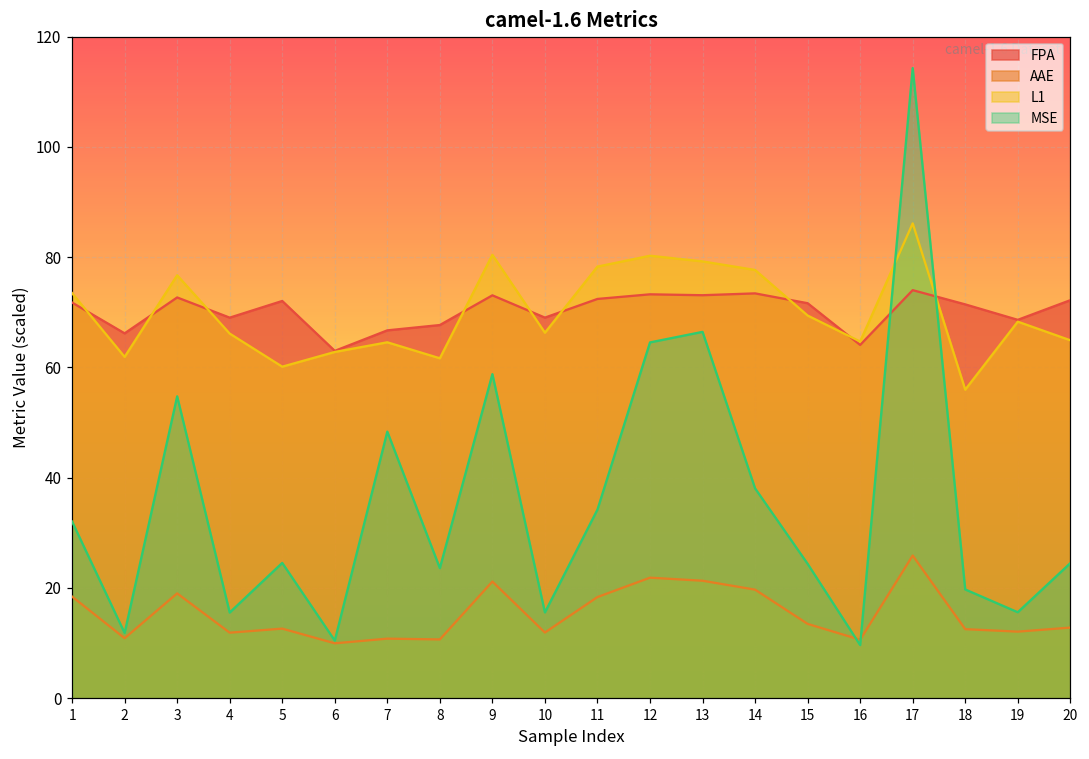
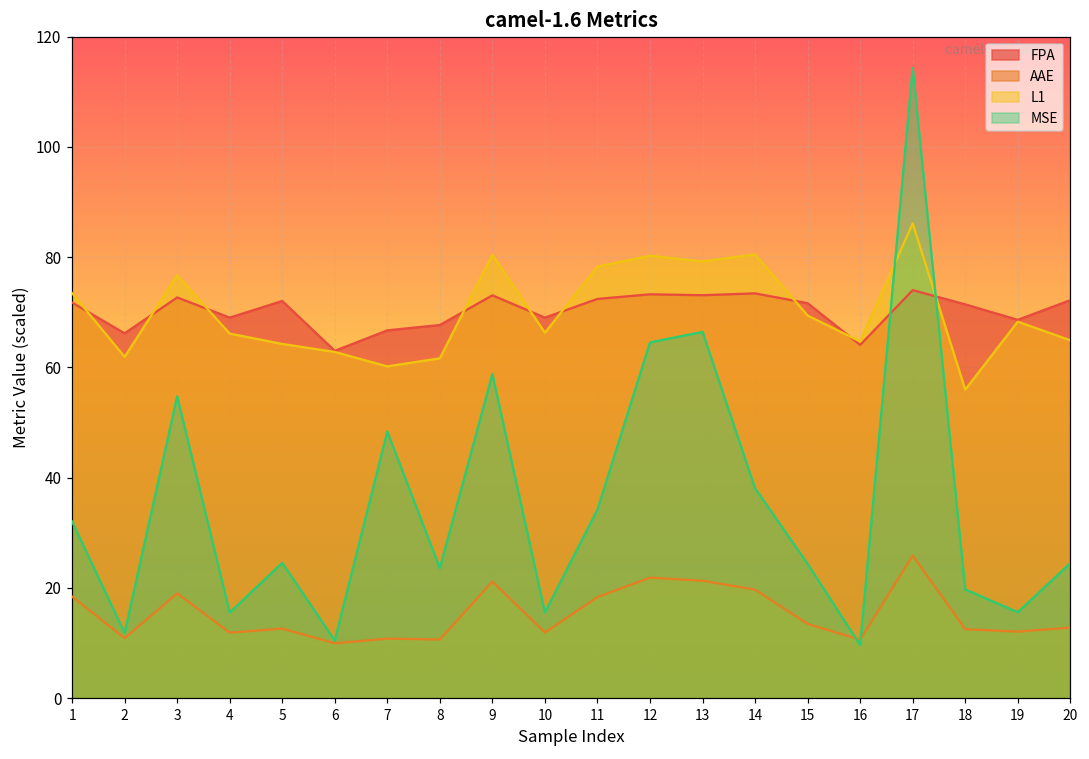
  {
    "L1": {
      "1": 73,
      "2": 62,
      "3": 77,
      "4": 66,
-     "5": 60,
-     "7": 65,
+     "5": 64,
+     "7": 60,
      "8": 62,
      "9": 80,
      "10": 66,
      "11": 78,
      "12": 80,
      "13": 79,
-     "14": 78,
+     "14": 81,
      "15": 69,
      "16": 65,
      "17": 86,
      "18": 56,
      "20": 65
    },
    "MSE": {
      "1": 32,
      "2": 12,
      "3": 55,
      "4": 16,
      "5": 25,
      "7": 48,
      "8": 24,
      "9": 59,
      "10": 16,
      "11": 34,
      "12": 65,
      "13": 66,
      "14": 38,
      "15": 24,
      "16": 10,
      "17": 114,
      "18": 20,
      "19": 16,
      "20": 24
    }
  }
